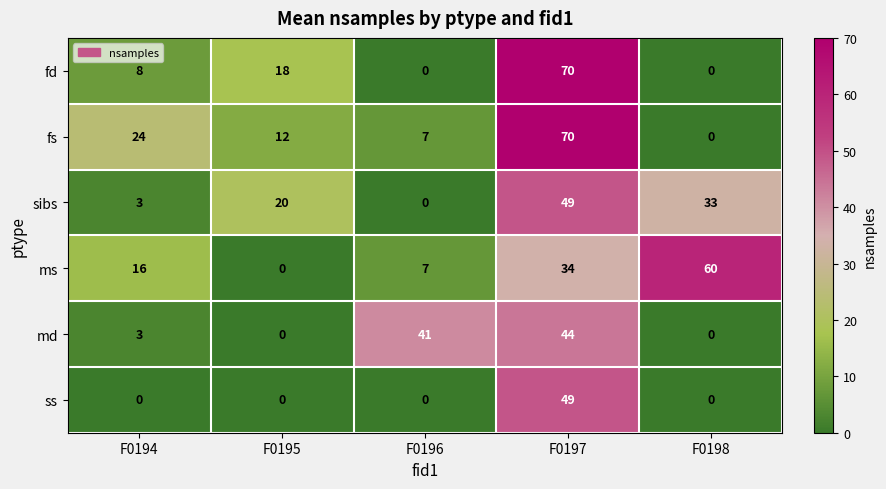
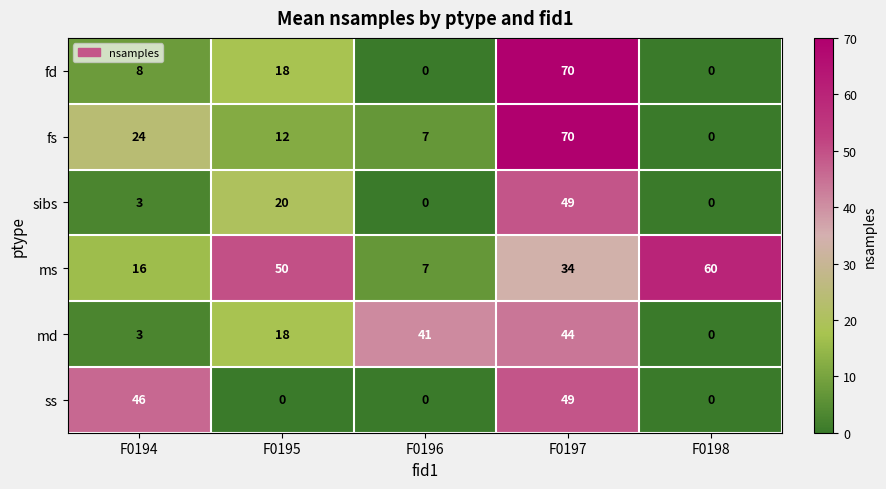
  {
    "fd": {
      "F0194": 8,
      "F0195": 18,
      "F0196": 0,
      "F0197": 70,
      "F0198": 0
    },
    "fs": {
      "F0194": 24,
      "F0195": 12,
      "F0196": 7,
      "F0197": 70,
      "F0198": 0
    },
    "sibs": {
      "F0194": 3,
      "F0195": 20,
      "F0196": 0,
      "F0197": 49,
-     "F0198": 33
+     "F0198": 0
    },
    "ms": {
      "F0194": 16,
-     "F0195": 0,
+     "F0195": 50,
      "F0196": 7,
      "F0197": 34,
      "F0198": 60
    },
    "md": {
      "F0194": 3,
-     "F0195": 0,
+     "F0195": 18,
      "F0196": 41,
      "F0197": 44,
      "F0198": 0
    },
    "ss": {
-     "F0194": 0,
+     "F0194": 46,
      "F0195": 0,
      "F0196": 0,
      "F0197": 49,
      "F0198": 0
    }
  }
